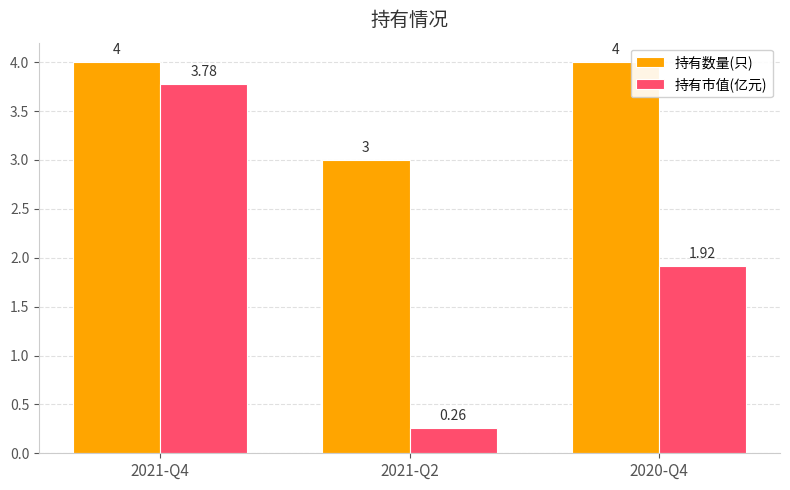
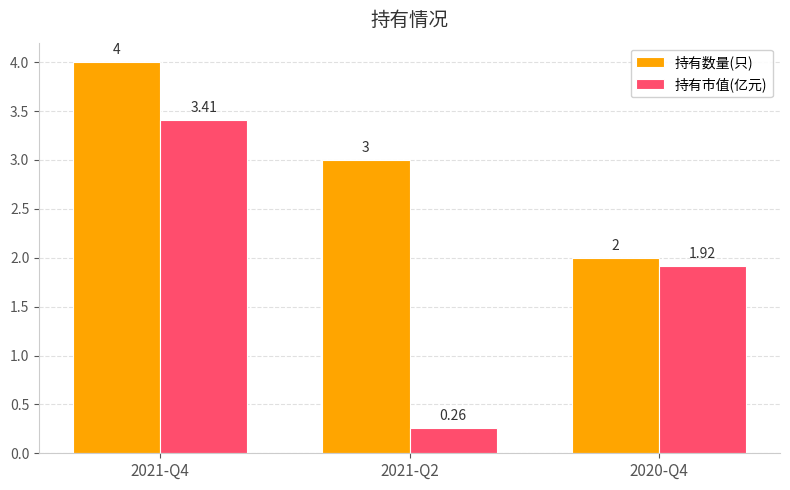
  {
    "持有数量(只)": {
      "2021-Q4": 4,
      "2021-Q2": 3,
-     "2020-Q4": 4
+     "2020-Q4": 2
    },
    "持有市值(亿元)": {
-     "2021-Q4": 3.78,
+     "2021-Q4": 3.41,
      "2021-Q2": 0.26,
      "2020-Q4": 1.92
    }
  }
